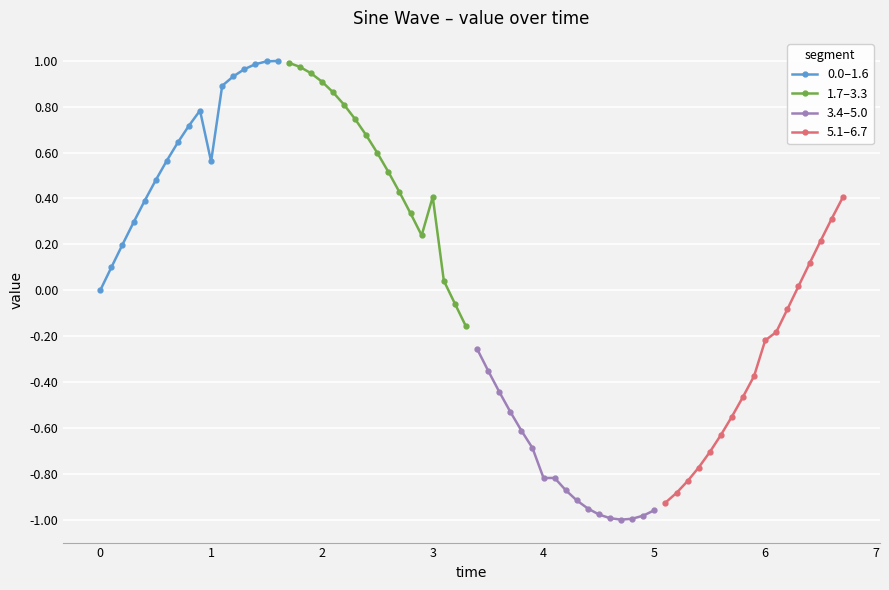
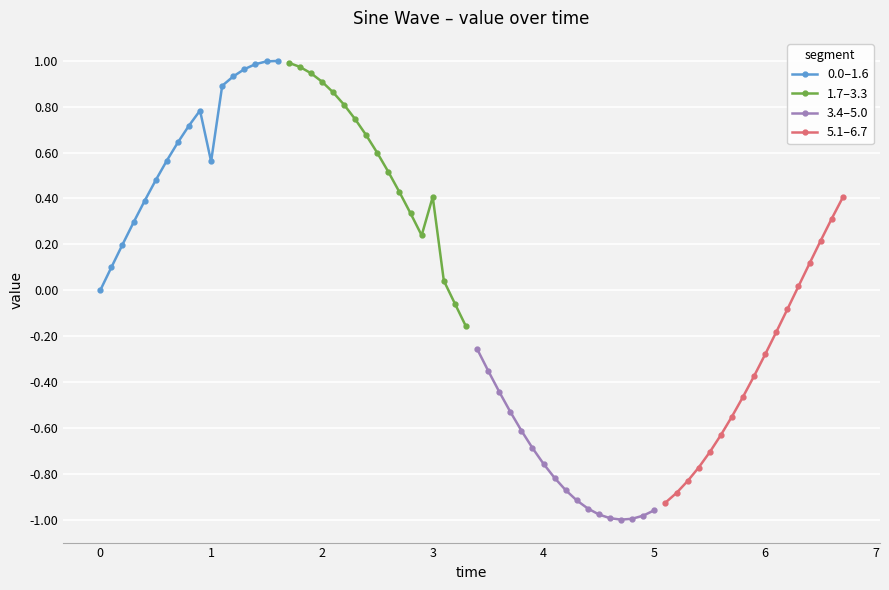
  {
    "0.0–1.6": {
      "0": 0.00,
      "1": 0.56
    },
    "1.7–3.3": {
      "2": 0.91,
      "3": 0.41
    },
    "3.4–5.0": {
-     "4": -0.82,
+     "4": -0.76,
      "5": -0.96
    },
    "5.1–6.7": {
-     "6": -0.22
+     "6": -0.28
    }
  }
